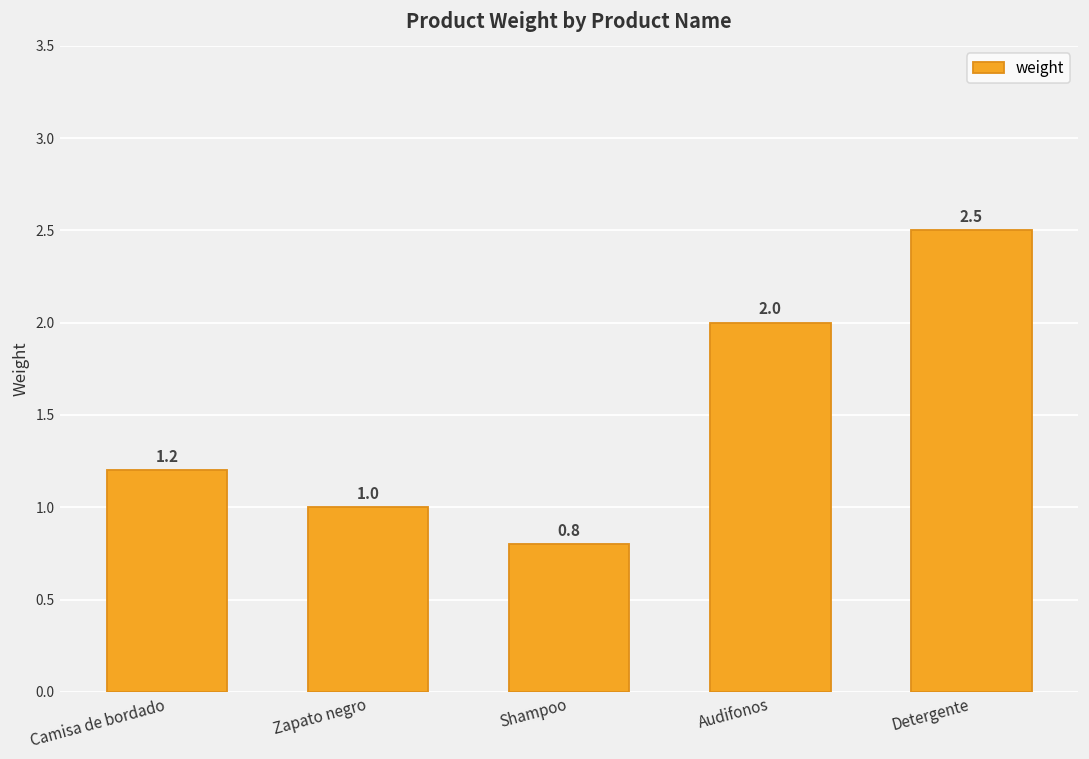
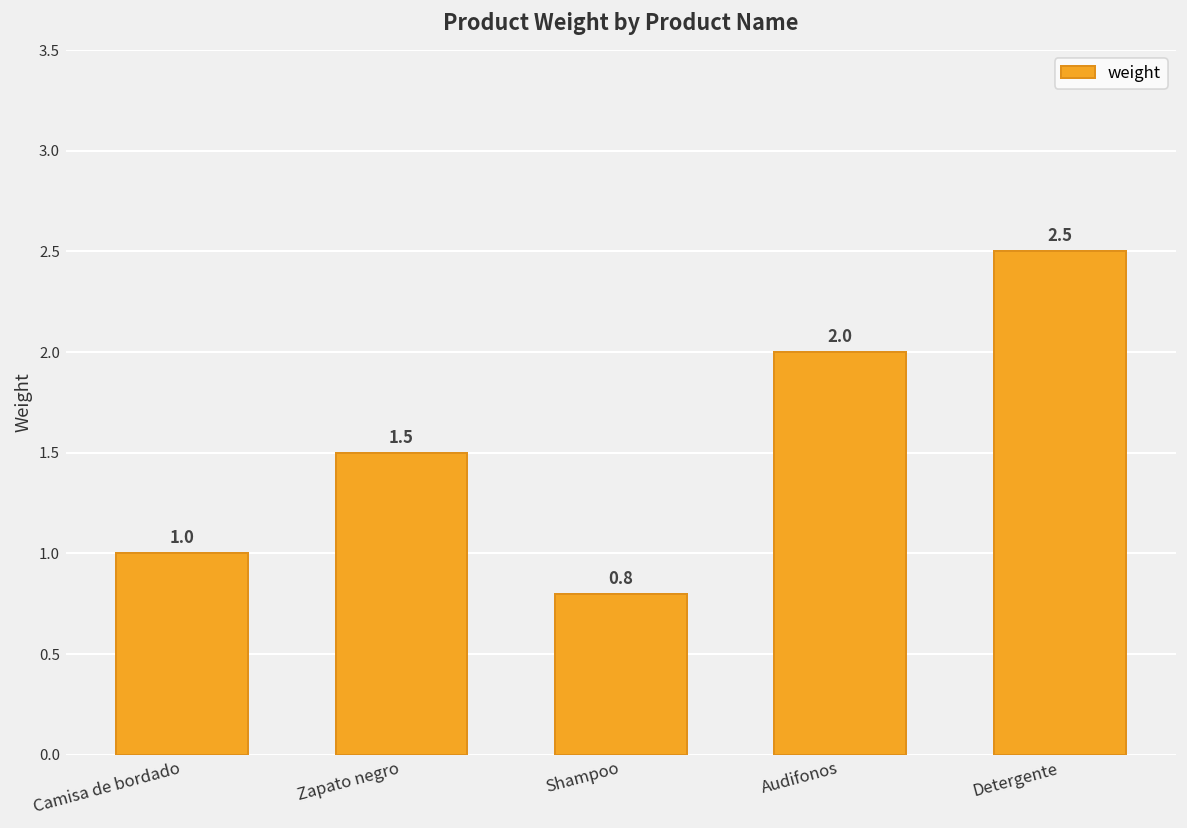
  {
-   "Camisa de bordado": 1.2,
-   "Zapato negro": 1.0,
+   "Camisa de bordado": 1.0,
+   "Zapato negro": 1.5,
    "Shampoo": 0.8,
    "Audifonos": 2.0,
    "Detergente": 2.5
  }
